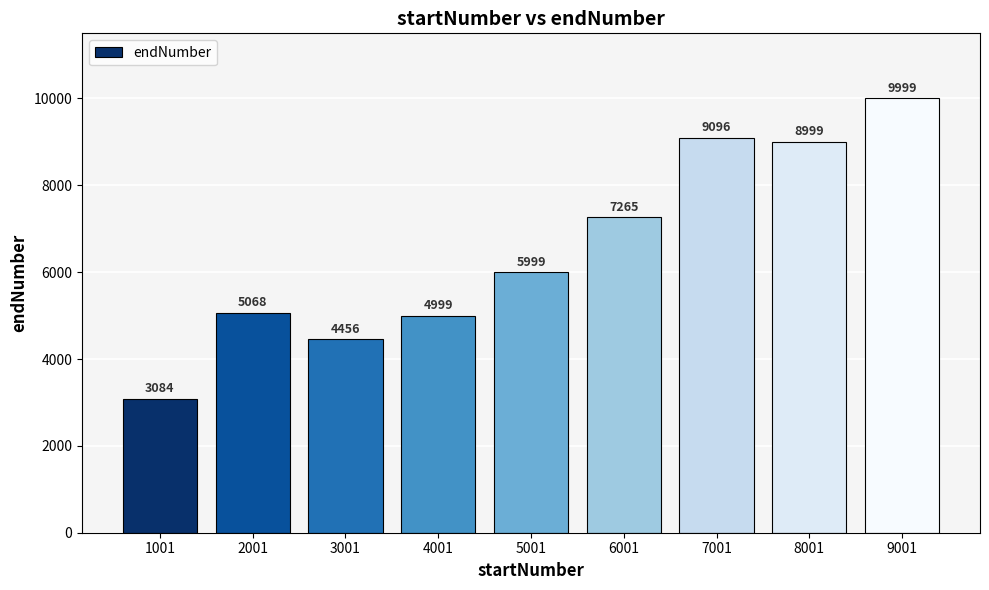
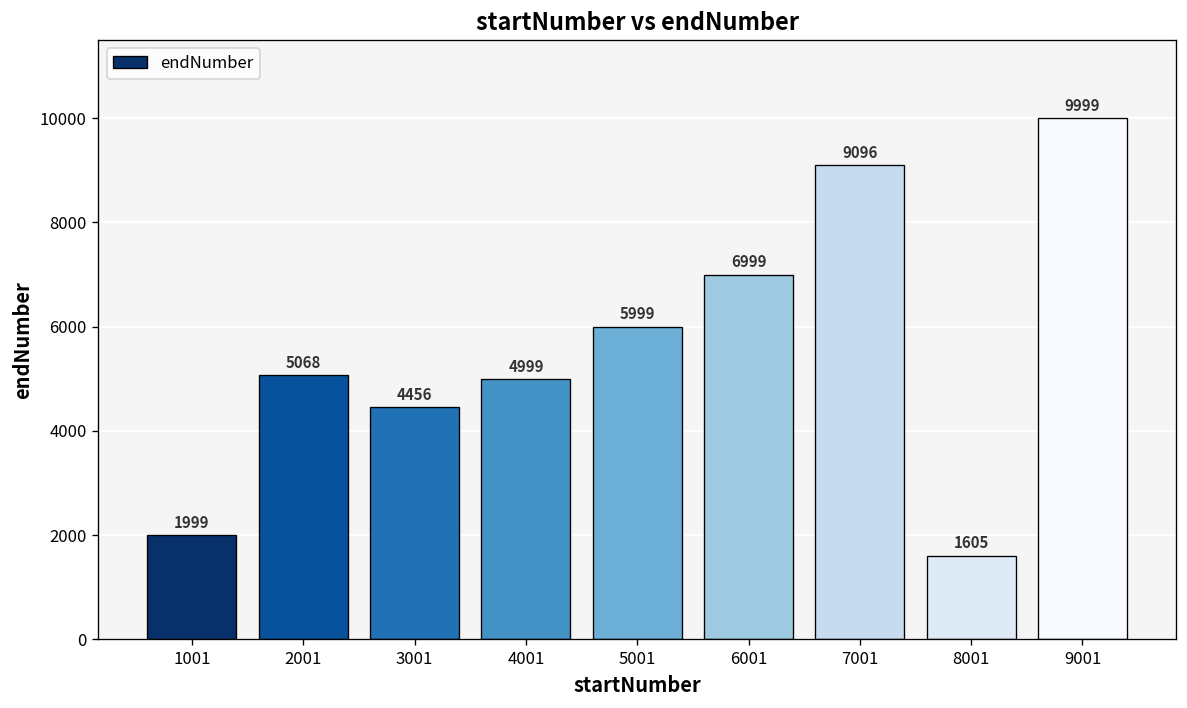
  {
-   "1001": 3084,
+   "1001": 1999,
    "2001": 5068,
    "3001": 4456,
    "4001": 4999,
    "5001": 5999,
-   "6001": 7265,
+   "6001": 6999,
    "7001": 9096,
-   "8001": 8999,
+   "8001": 1605,
    "9001": 9999
  }
